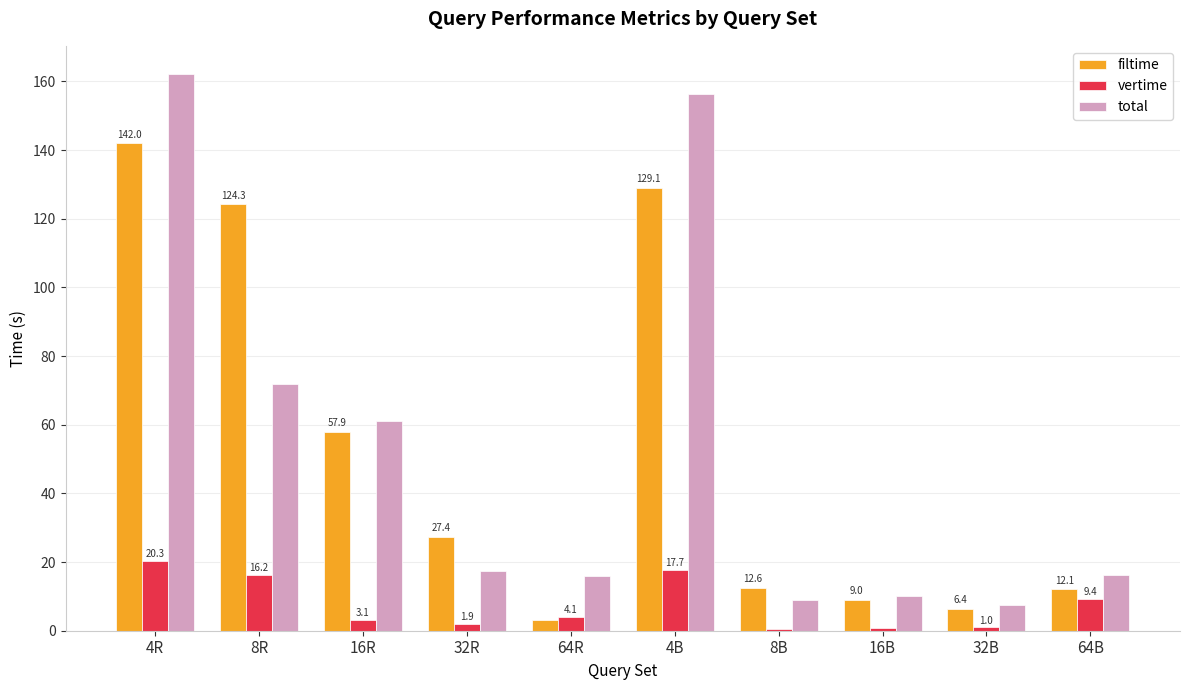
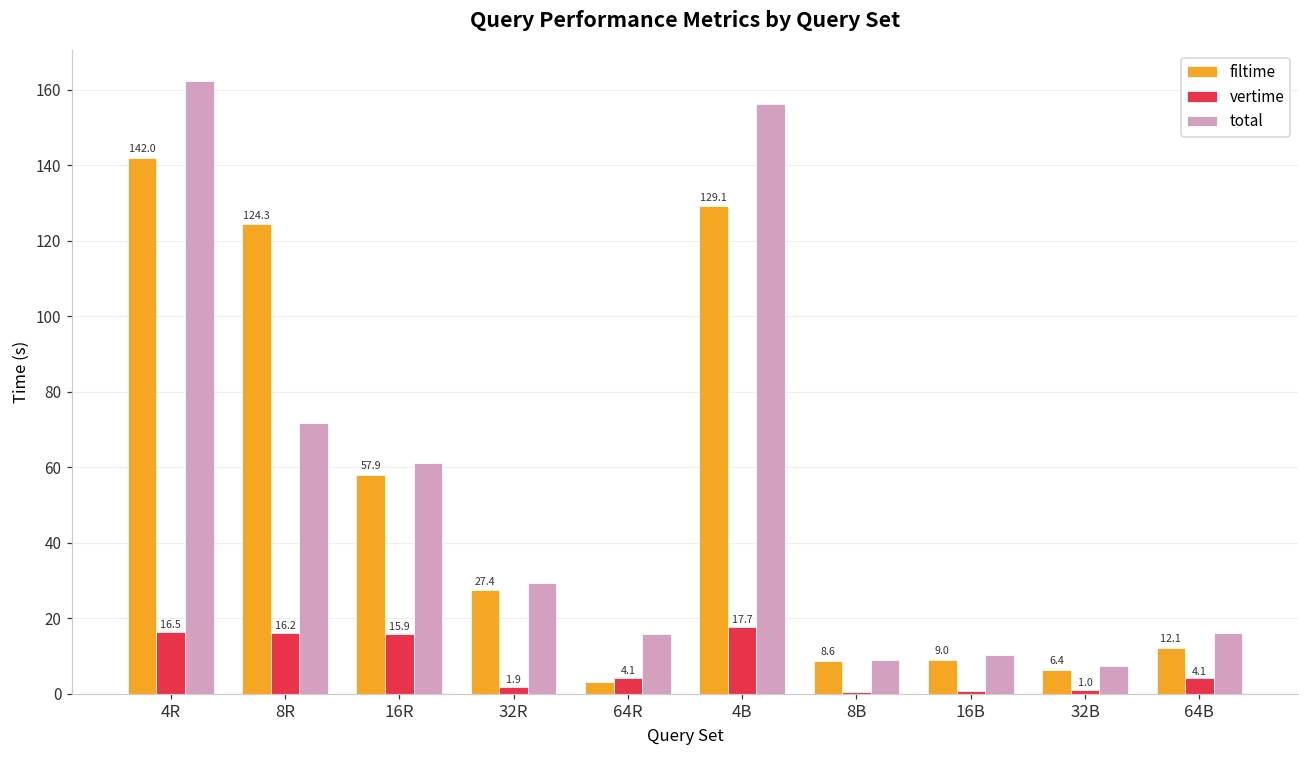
  {
    "filtime": {
      "4R": 142.0,
      "8R": 124.3,
      "16R": 57.9,
      "32R": 27.4,
      "4B": 129.1,
-     "8B": 12.6,
+     "8B": 8.6,
      "16B": 9.0,
      "32B": 6.4,
      "64B": 12.1
    },
    "vertime": {
-     "4R": 20.3,
+     "4R": 16.5,
      "8R": 16.2,
-     "16R": 3.1,
+     "16R": 15.9,
      "32R": 1.9,
      "64R": 4.1,
      "4B": 17.7,
      "32B": 1.0,
-     "64B": 9.4
+     "64B": 4.1
    },
    "total": {
      "4R": 162,
      "8R": 72,
      "16R": 61,
-     "32R": 17,
+     "32R": 29,
      "64R": 16,
      "4B": 156,
      "8B": 9,
      "16B": 10,
      "32B": 7,
      "64B": 16
    }
  }
